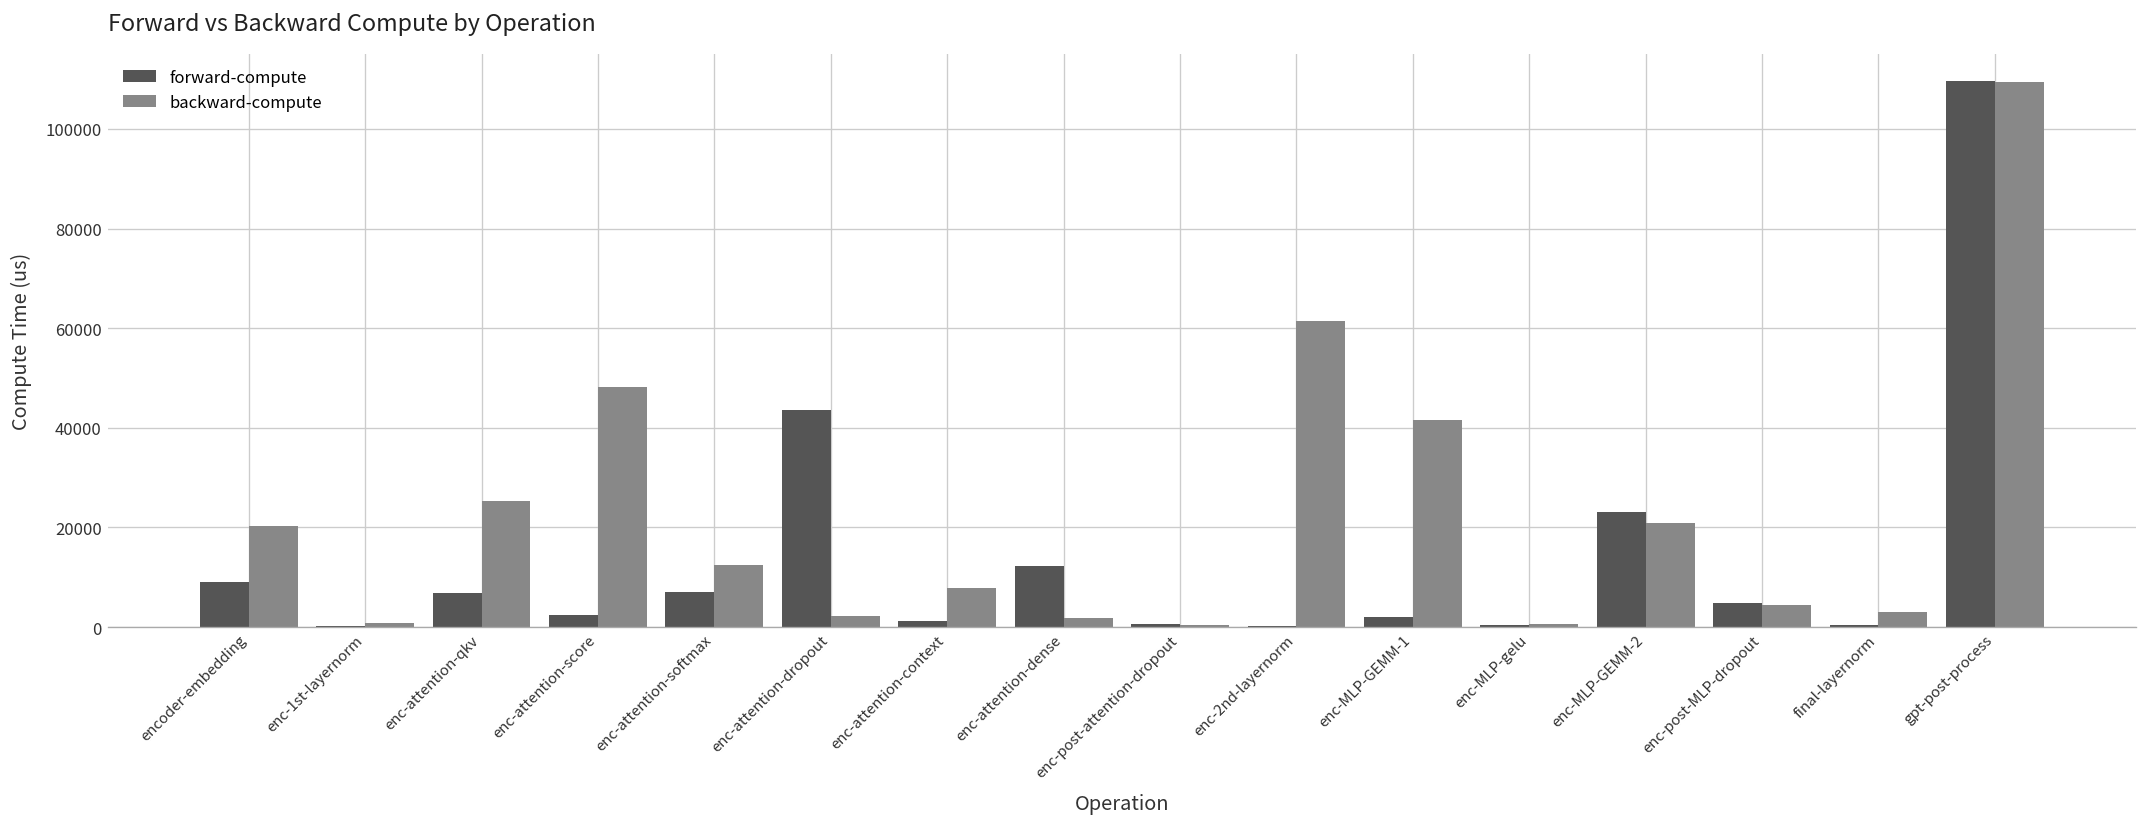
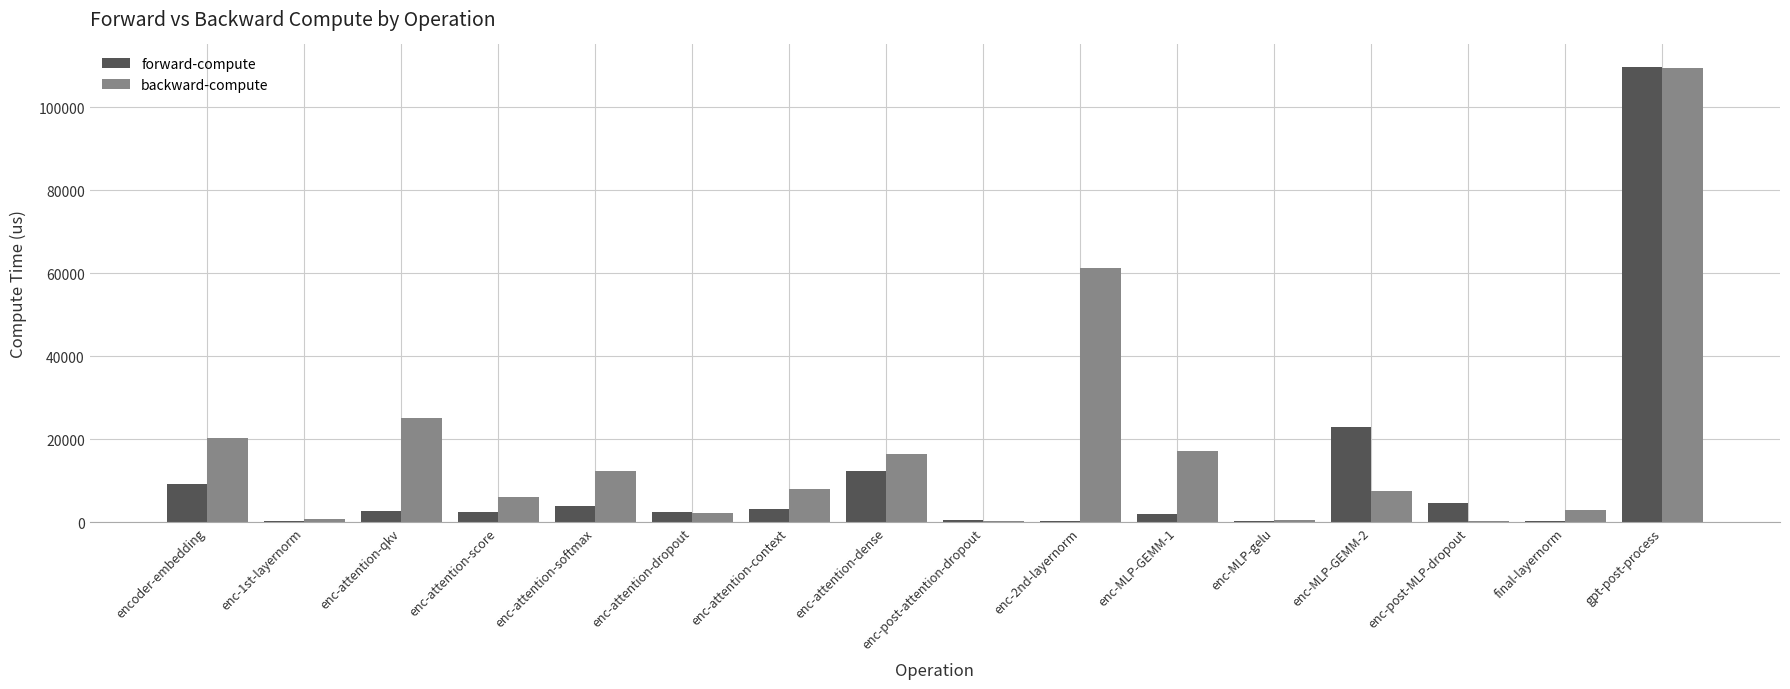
  {
    "forward-compute": {
      "encoder-embedding": 9000,
-     "enc-attention-qkv": 7000,
+     "enc-attention-qkv": 3000,
      "enc-attention-score": 3000,
-     "enc-attention-softmax": 7000,
-     "enc-attention-dropout": 44000,
-     "enc-attention-context": 1000,
+     "enc-attention-softmax": 4000,
+     "enc-attention-dropout": 2000,
+     "enc-attention-context": 3000,
      "enc-attention-dense": 12000,
      "enc-MLP-GEMM-1": 2000,
      "enc-MLP-GEMM-2": 23000,
      "enc-post-MLP-dropout": 5000,
      "gpt-post-process": 110000
    },
    "backward-compute": {
      "encoder-embedding": 20000,
      "enc-1st-layernorm": 1000,
      "enc-attention-qkv": 25000,
-     "enc-attention-score": 48000,
+     "enc-attention-score": 6000,
      "enc-attention-softmax": 12000,
      "enc-attention-dropout": 2000,
      "enc-attention-context": 8000,
-     "enc-attention-dense": 2000,
+     "enc-attention-dense": 17000,
      "enc-2nd-layernorm": 61000,
-     "enc-MLP-GEMM-1": 42000,
+     "enc-MLP-GEMM-1": 17000,
      "enc-MLP-gelu": 1000,
-     "enc-MLP-GEMM-2": 21000,
-     "enc-post-MLP-dropout": 4000,
+     "enc-MLP-GEMM-2": 7000,
+     "enc-post-MLP-dropout": 0,
      "final-layernorm": 3000,
      "gpt-post-process": 109000
    }
  }
